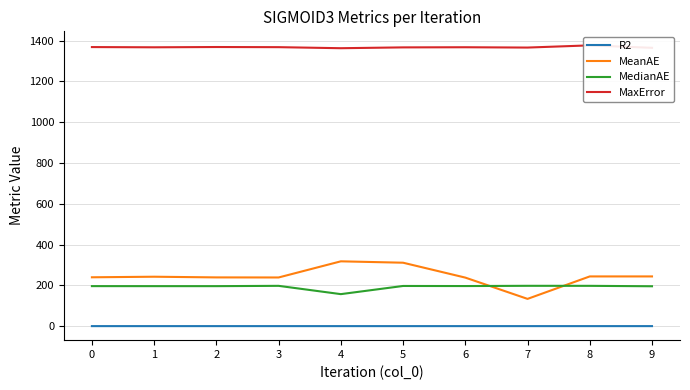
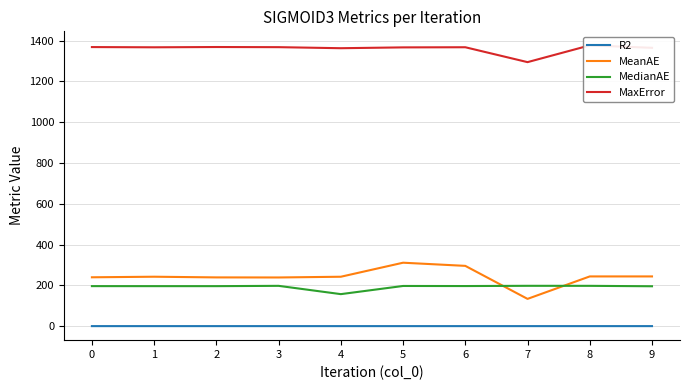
  {
    "R2": {
      "0": 0,
      "1": 0,
      "2": 0,
      "3": 0,
      "4": 0,
      "5": 0,
      "6": 0,
      "7": 0,
      "8": 0,
      "9": 0
    },
    "MeanAE": {
      "0": 240,
      "1": 240,
      "2": 240,
      "3": 240,
-     "4": 320,
+     "4": 240,
      "5": 310,
-     "6": 240,
+     "6": 300,
      "7": 130,
      "8": 240,
      "9": 240
    },
    "MedianAE": {
      "0": 200,
      "1": 200,
      "2": 200,
      "3": 200,
      "4": 160,
      "5": 200,
      "6": 200,
      "7": 200,
      "8": 200,
      "9": 200
    },
    "MaxError": {
      "0": 1370,
      "1": 1370,
      "2": 1370,
      "3": 1370,
      "4": 1360,
      "5": 1370,
      "6": 1370,
-     "7": 1370
+     "7": 1290
    }
  }
